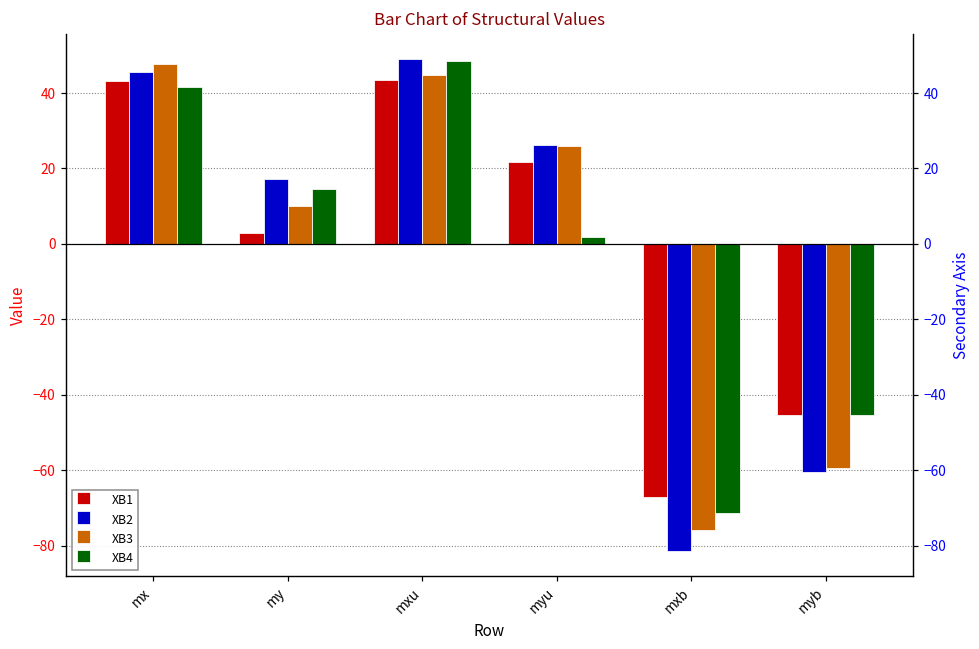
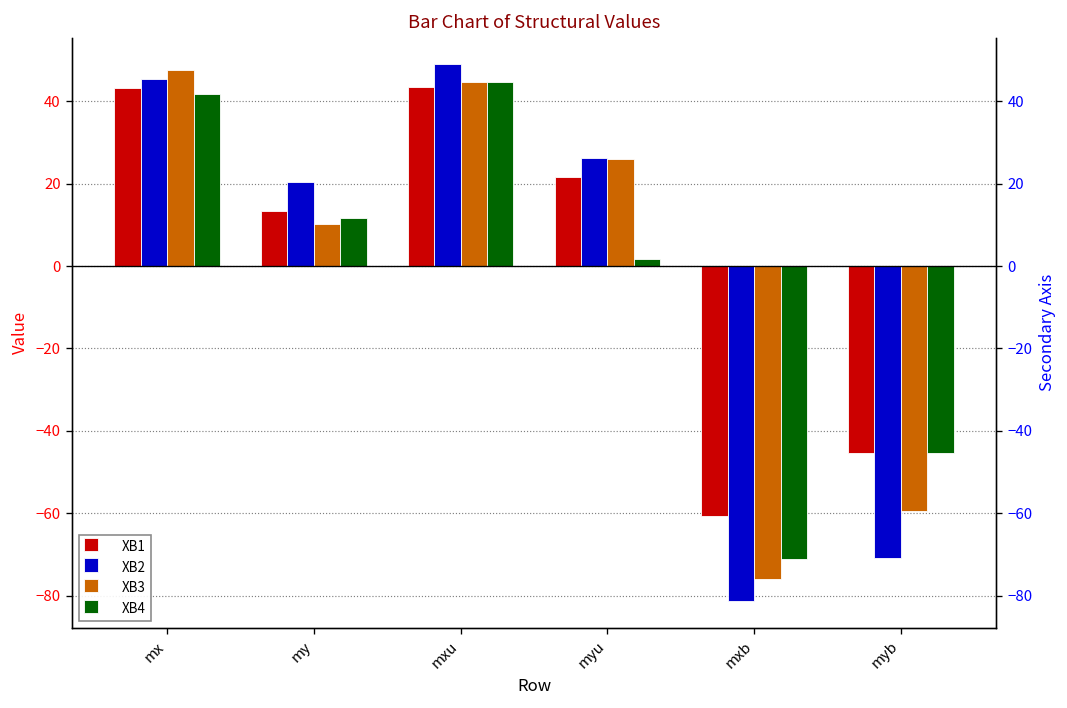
  {
    "XB1": {
      "mx": 43,
-     "my": 3,
+     "my": 13,
      "mxu": 43,
      "myu": 22,
-     "mxb": -67,
+     "mxb": -61,
      "myb": -45
    },
    "XB2": {
      "mx": 46,
-     "my": 17,
+     "my": 20,
      "mxu": 49,
      "myu": 26,
      "mxb": -81,
-     "myb": -61
+     "myb": -71
    },
    "XB3": {
      "mx": 48,
      "my": 10,
      "mxu": 45,
      "myu": 26,
      "mxb": -76,
      "myb": -59
    },
    "XB4": {
      "mx": 42,
-     "my": 15,
-     "mxu": 48,
+     "my": 12,
+     "mxu": 45,
      "myu": 2,
      "mxb": -71,
      "myb": -45
    }
  }
